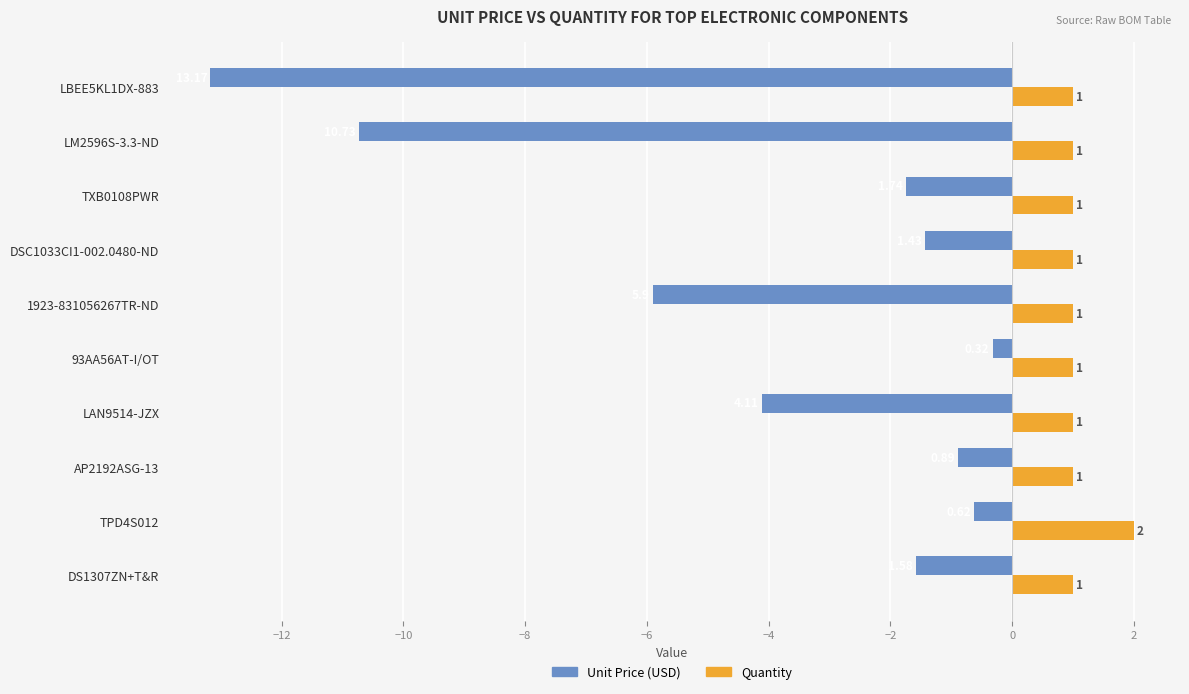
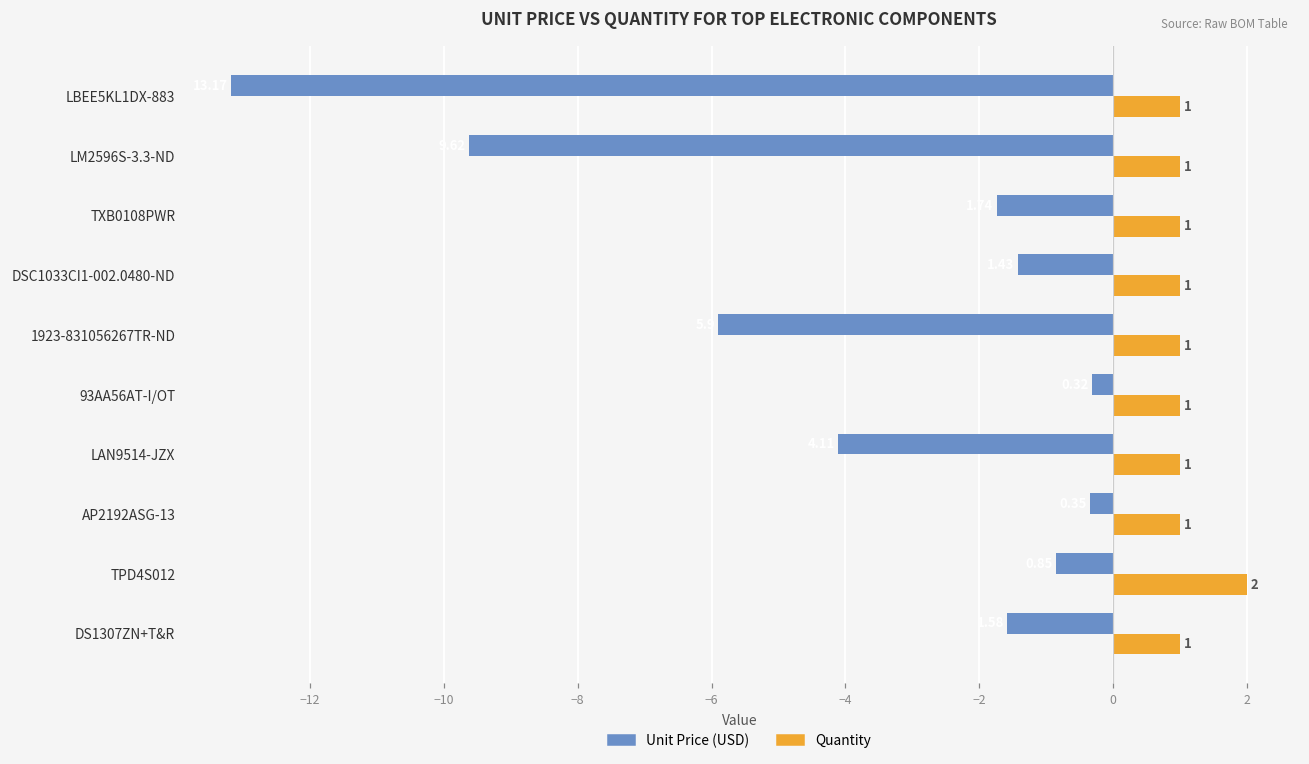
  {
    "Unit Price (USD)": {
      "LBEE5KL1DX-883": -13.2,
-     "LM2596S-3.3-ND": -10.7,
+     "LM2596S-3.3-ND": -9.6,
      "TXB0108PWR": -1.7,
      "DSC1033CI1-002.0480-ND": -1.4,
      "1923-831056267TR-ND": -5.9,
      "93AA56AT-I/OT": -0.3,
      "LAN9514-JZX": -4.1,
-     "AP2192ASG-13": -0.9,
-     "TPD4S012": -0.6,
+     "AP2192ASG-13": -0.4,
+     "TPD4S012": -0.9,
      "DS1307ZN+T&R": -1.6
    },
    "Quantity": {
      "LBEE5KL1DX-883": 1,
      "LM2596S-3.3-ND": 1,
      "TXB0108PWR": 1,
      "DSC1033CI1-002.0480-ND": 1,
      "1923-831056267TR-ND": 1,
      "93AA56AT-I/OT": 1,
      "LAN9514-JZX": 1,
      "AP2192ASG-13": 1,
      "TPD4S012": 2,
      "DS1307ZN+T&R": 1
    }
  }
